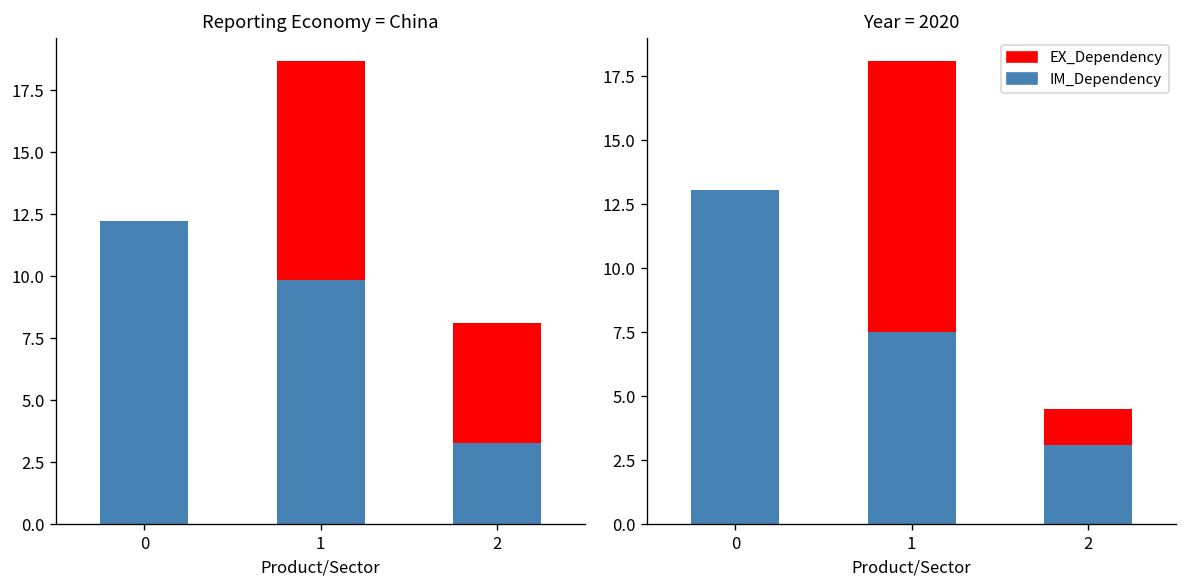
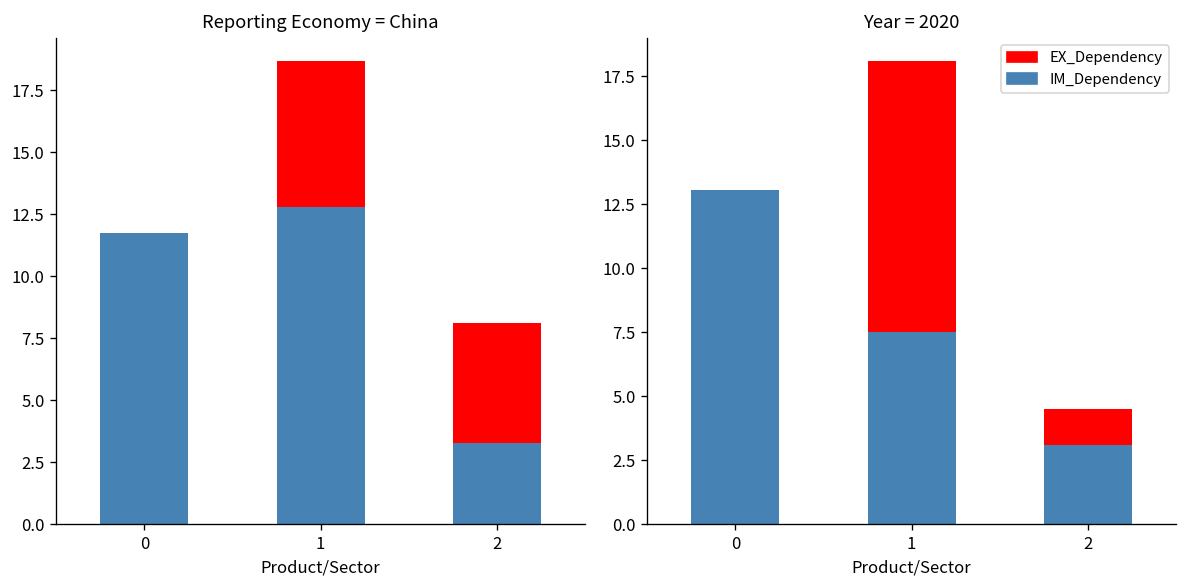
  {
    "Reporting Economy = China": {
      "EX_Dependency": {
        "1": 18.7,
        "2": 8.1
      },
      "IM_Dependency": {
-       "0": 12.2,
-       "1": 9.9
+       "0": 11.7,
+       "1": 12.8
      }
    },
    "Year = 2020": {
      "EX_Dependency": {
        "1": 18.1,
        "2": 4.5
      },
      "IM_Dependency": {
        "0": 13.0
      }
    }
  }
